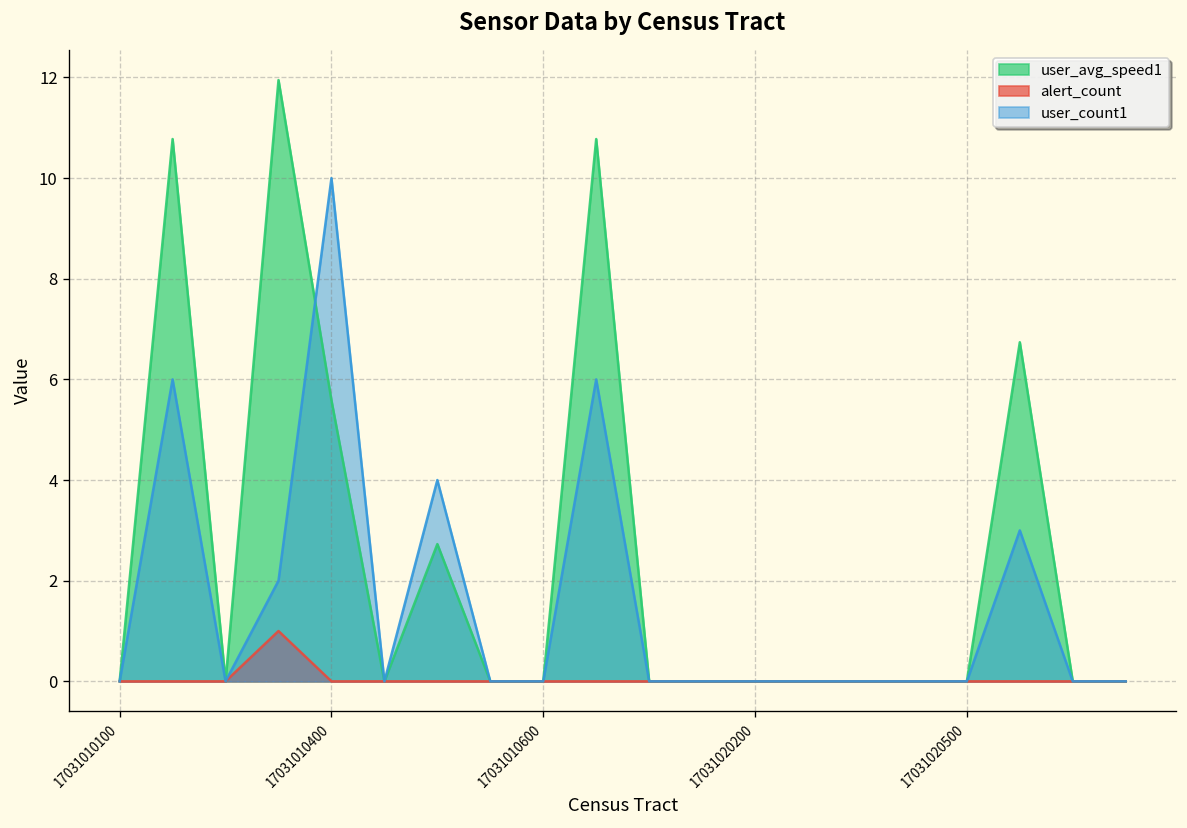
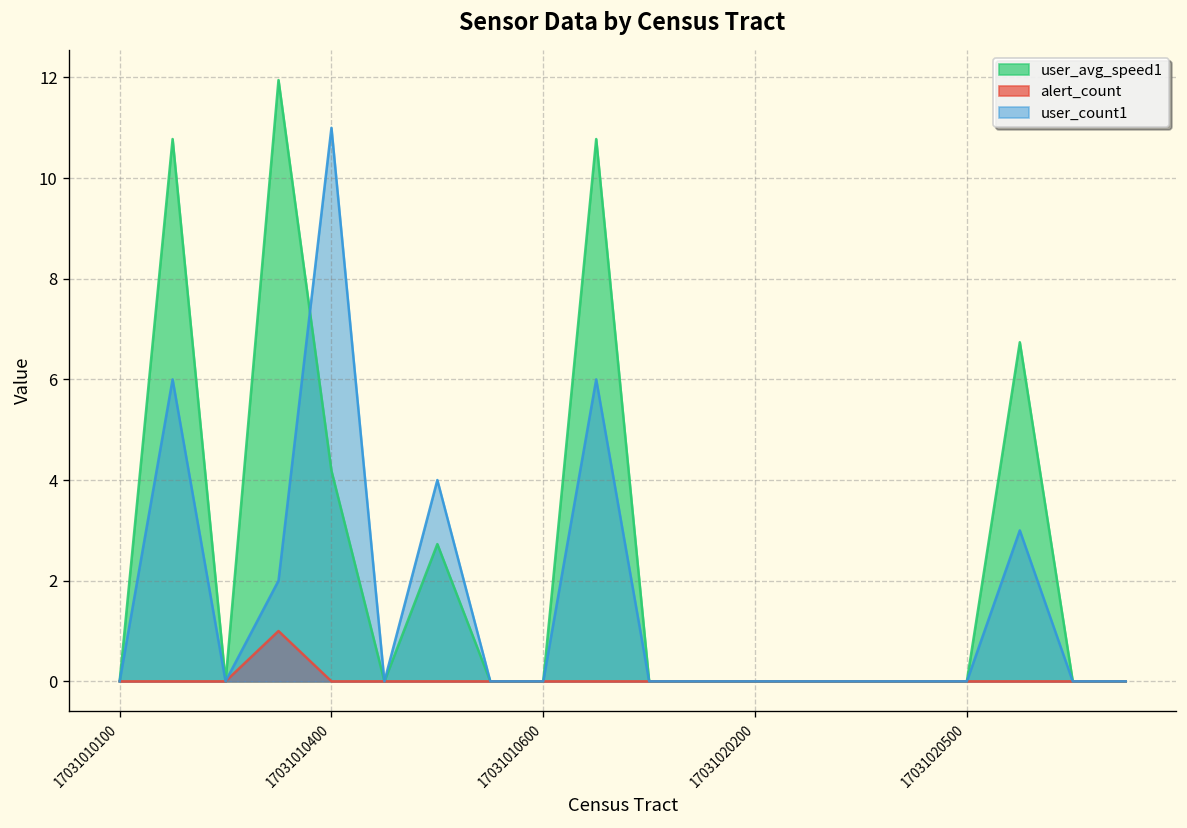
  {
    "user_avg_speed1": {
-     "17031010400": 5.6
+     "17031010400": 4.2
    },
    "alert_count": {
      "17031010400": 0.0
    },
    "user_count1": {
-     "17031010400": 10
+     "17031010400": 11
    }
  }
